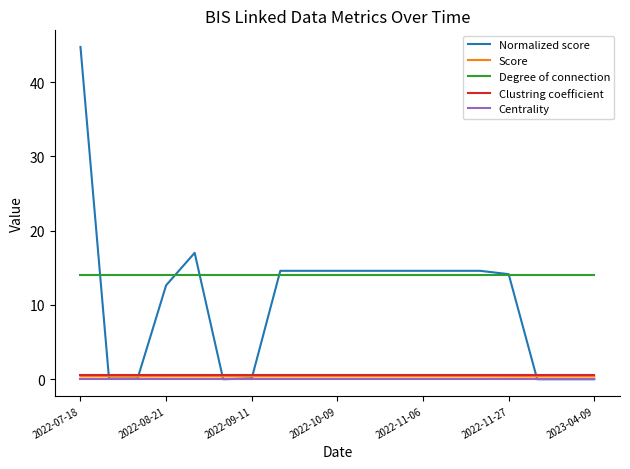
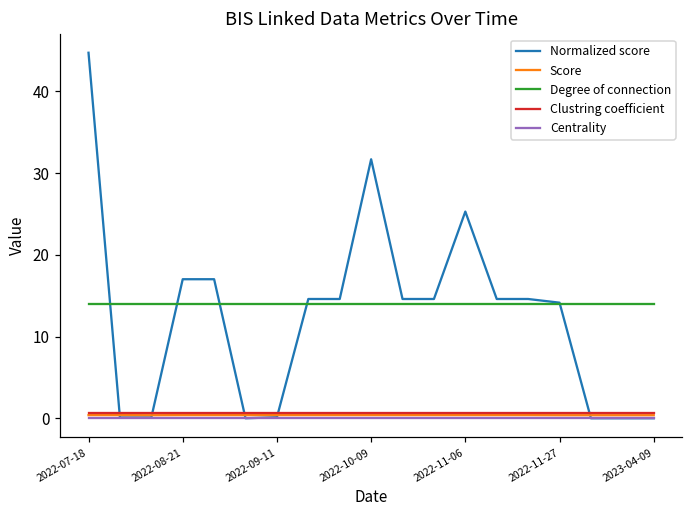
  {
    "Normalized score": {
      "2022-07-18": 45,
-     "2022-08-21": 13,
-     "2022-10-09": 15,
-     "2022-11-06": 15
+     "2022-08-21": 17,
+     "2022-10-09": 32,
+     "2022-11-06": 25
    },
    "Degree of connection": {
      "2022-07-18": 14,
      "2022-08-21": 14,
      "2022-09-11": 14,
      "2022-10-09": 14,
      "2022-11-06": 14,
      "2023-04-09": 14
    },
    "Centrality": {
      "2022-07-18": 0,
      "2022-08-21": 0,
      "2022-10-09": 0,
      "2022-11-06": 0,
      "2022-11-27": 0
    }
  }
